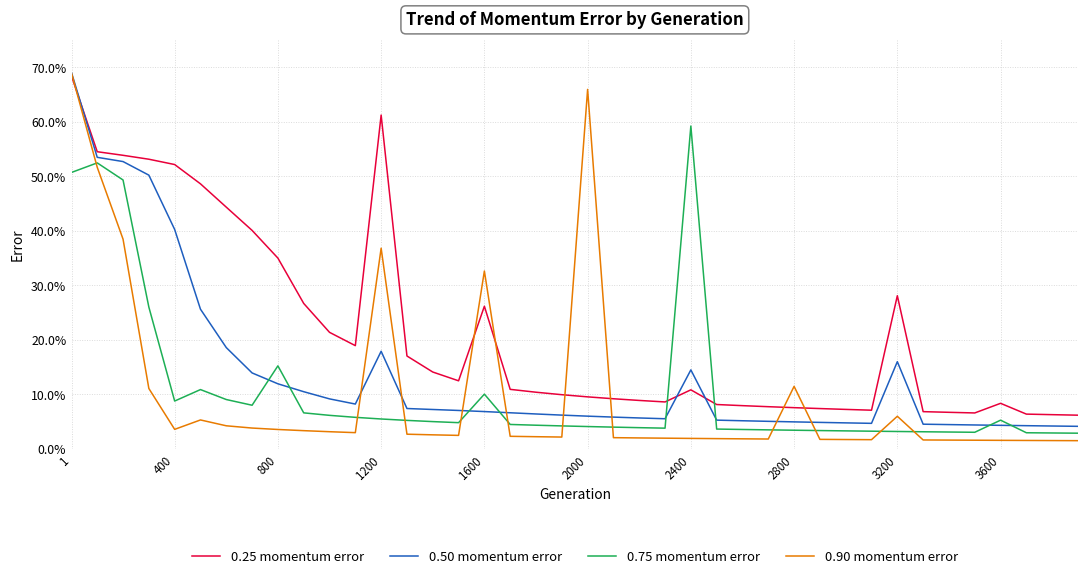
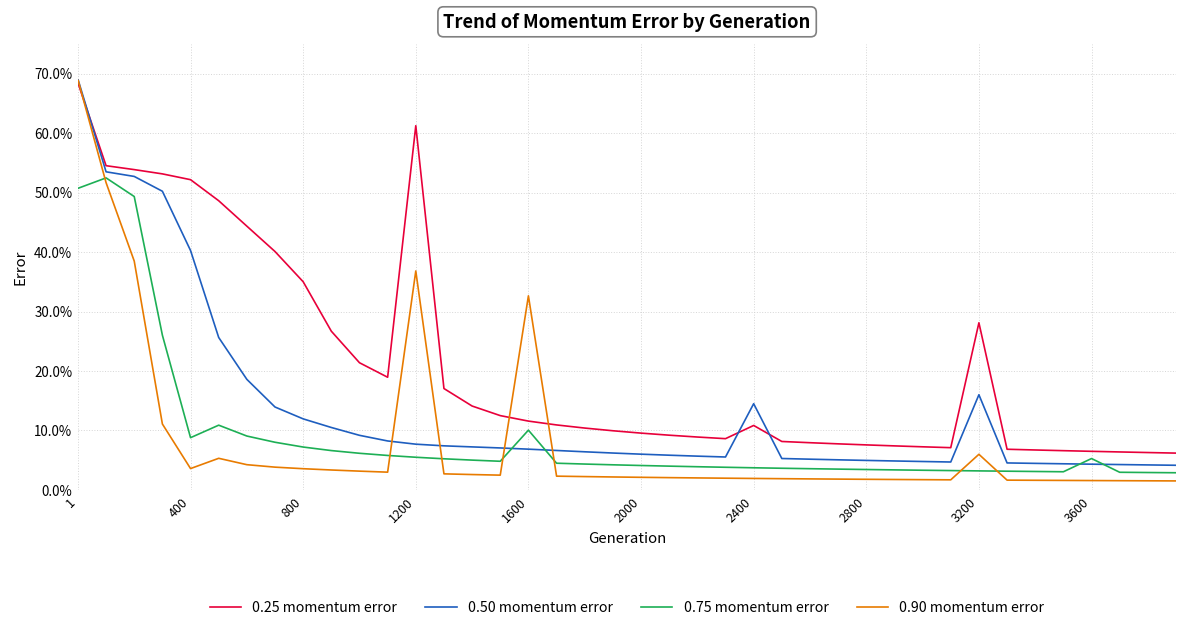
  {
    "0.25 momentum error": {
      "1": "68%",
      "400": "52%",
      "800": "35%",
      "1200": "61%",
-     "1600": "26%",
+     "1600": "12%",
      "2000": "10%",
      "2400": "11%",
      "2800": "8%",
      "3200": "28%",
-     "3600": "8%"
+     "3600": "6%"
    },
    "0.50 momentum error": {
      "400": "40%",
      "800": "12%",
-     "1200": "18%",
+     "1200": "8%",
      "1600": "7%",
      "2000": "6%",
      "2400": "14%",
      "2800": "5%",
      "3200": "16%",
      "3600": "4%"
    },
    "0.75 momentum error": {
      "1": "51%",
      "400": "9%",
-     "800": "15%",
+     "800": "7%",
      "1200": "5%",
      "1600": "10%",
      "2000": "4%",
-     "2400": "59%",
+     "2400": "4%",
      "2800": "3%",
      "3200": "3%",
      "3600": "5%"
    },
    "0.90 momentum error": {
      "400": "4%",
      "800": "4%",
      "1200": "37%",
      "1600": "33%",
-     "2000": "66%",
+     "2000": "2%",
      "2400": "2%",
-     "2800": "11%",
+     "2800": "2%",
      "3200": "6%",
      "3600": "2%"
    }
  }
